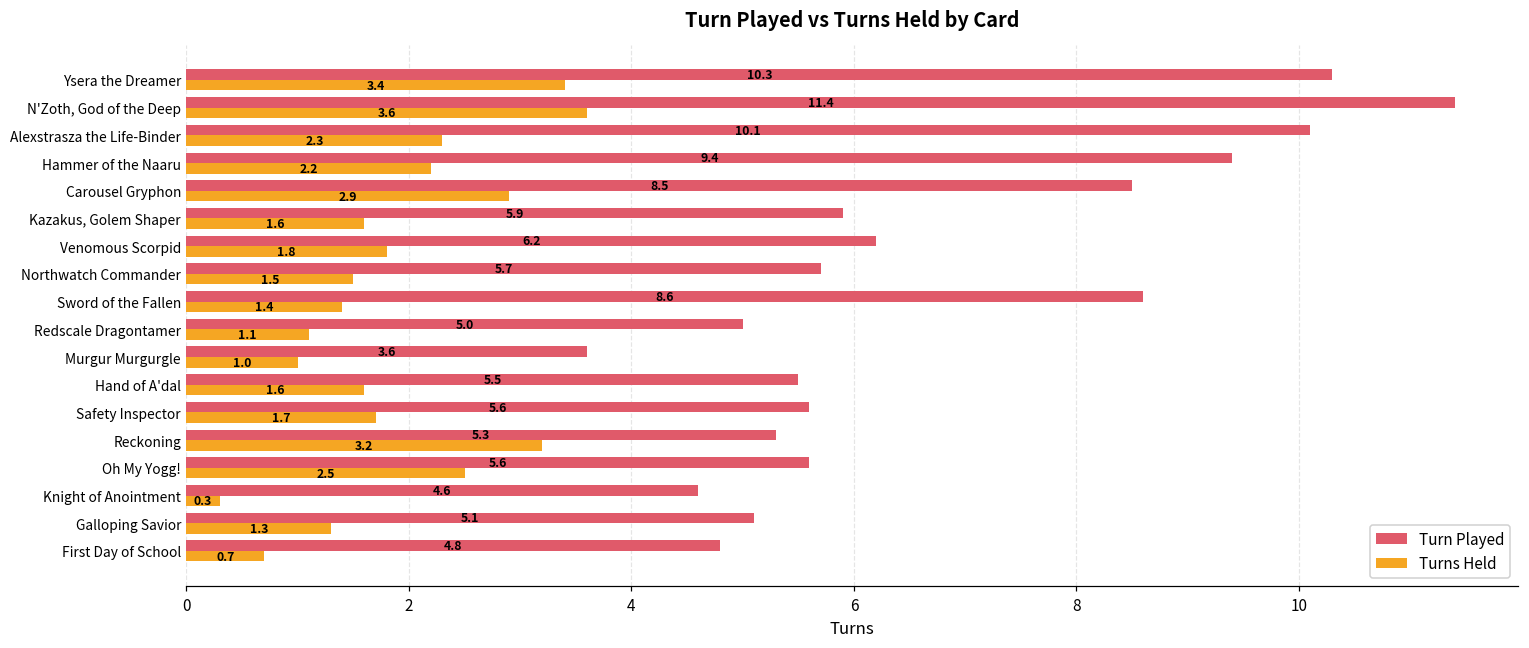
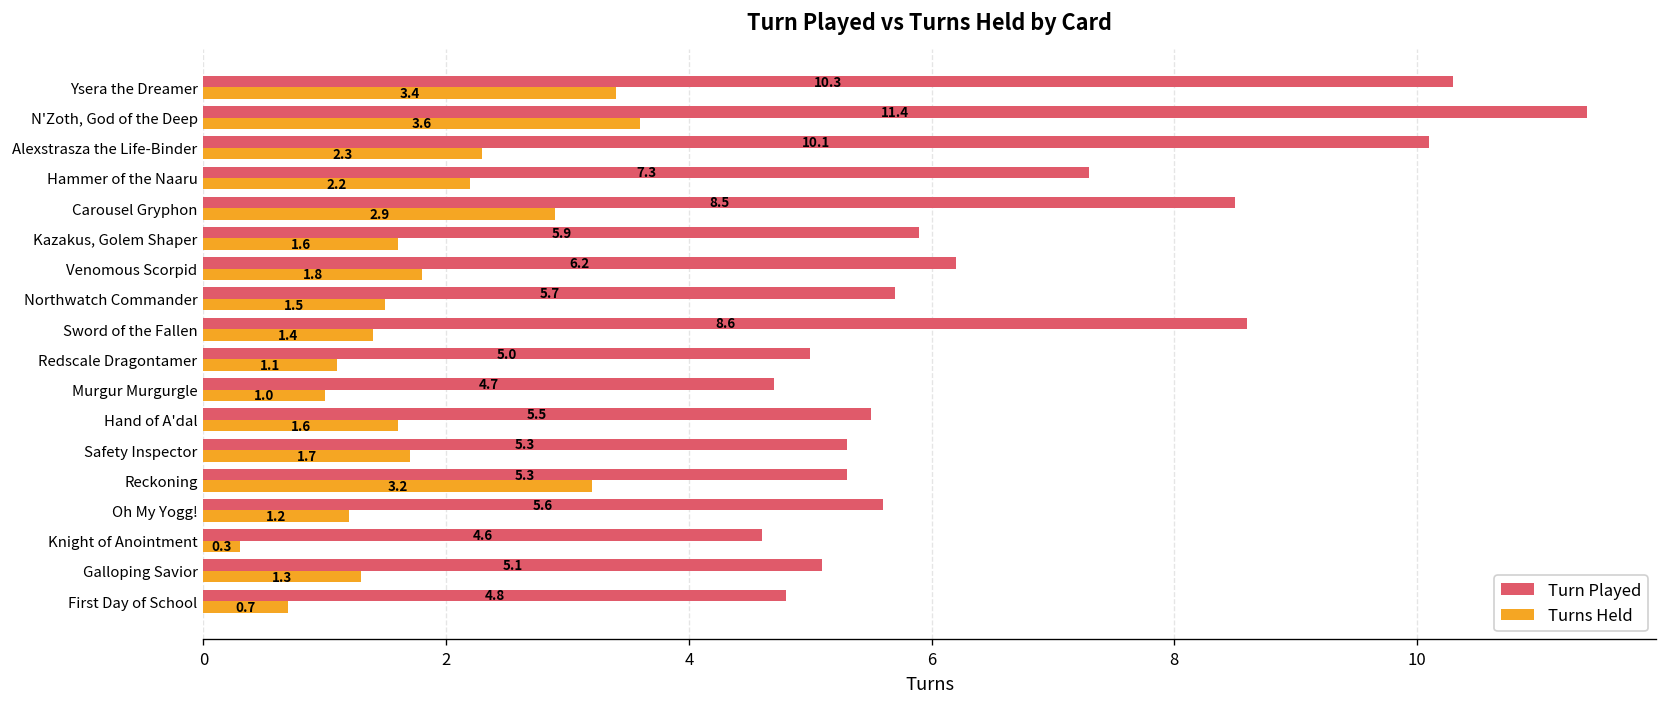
  {
    "Turn Played": {
      "Ysera the Dreamer": 10.3,
      "N'Zoth, God of the Deep": 11.4,
      "Alexstrasza the Life-Binder": 10.1,
-     "Hammer of the Naaru": 9.4,
+     "Hammer of the Naaru": 7.3,
      "Carousel Gryphon": 8.5,
      "Kazakus, Golem Shaper": 5.9,
      "Venomous Scorpid": 6.2,
      "Northwatch Commander": 5.7,
      "Sword of the Fallen": 8.6,
      "Redscale Dragontamer": 5.0,
-     "Murgur Murgurgle": 3.6,
+     "Murgur Murgurgle": 4.7,
      "Hand of A'dal": 5.5,
-     "Safety Inspector": 5.6,
+     "Safety Inspector": 5.3,
      "Reckoning": 5.3,
      "Oh My Yogg!": 5.6,
      "Knight of Anointment": 4.6,
      "Galloping Savior": 5.1,
      "First Day of School": 4.8
    },
    "Turns Held": {
      "Ysera the Dreamer": 3.4,
      "N'Zoth, God of the Deep": 3.6,
      "Alexstrasza the Life-Binder": 2.3,
      "Hammer of the Naaru": 2.2,
      "Carousel Gryphon": 2.9,
      "Kazakus, Golem Shaper": 1.6,
      "Venomous Scorpid": 1.8,
      "Northwatch Commander": 1.5,
      "Sword of the Fallen": 1.4,
      "Redscale Dragontamer": 1.1,
      "Murgur Murgurgle": 1.0,
      "Hand of A'dal": 1.6,
      "Safety Inspector": 1.7,
      "Reckoning": 3.2,
-     "Oh My Yogg!": 2.5,
+     "Oh My Yogg!": 1.2,
      "Knight of Anointment": 0.3,
      "Galloping Savior": 1.3,
      "First Day of School": 0.7
    }
  }
